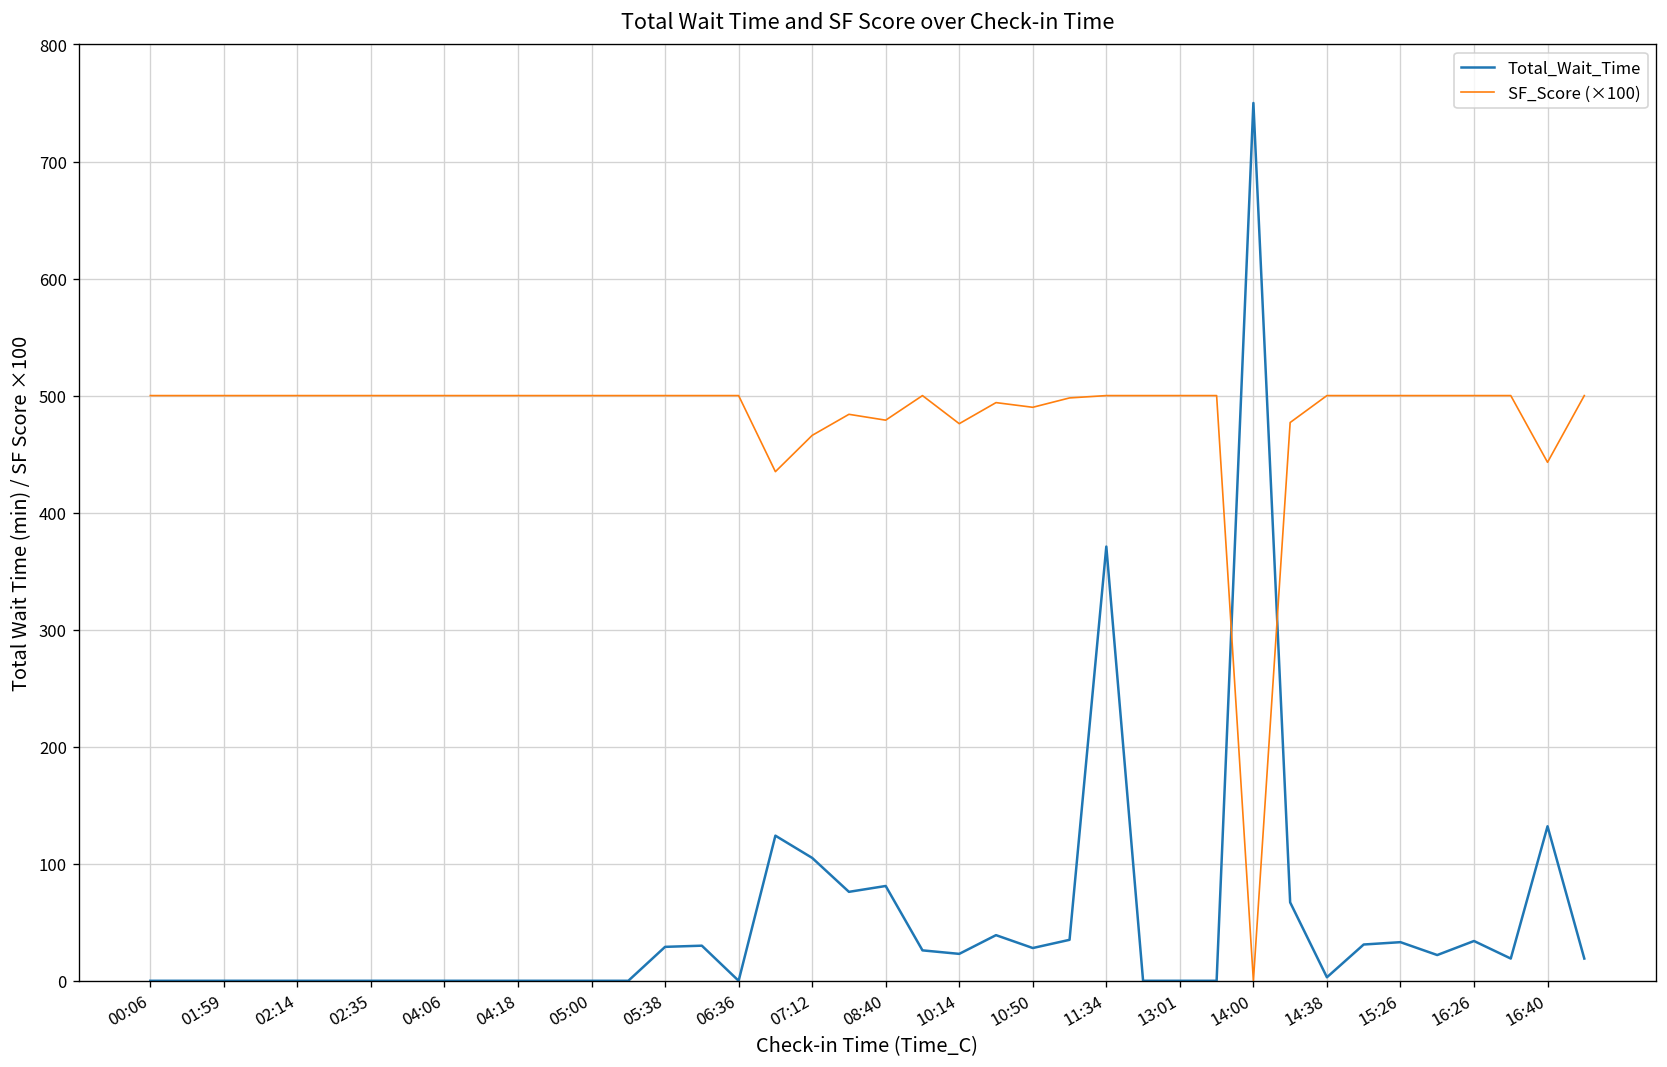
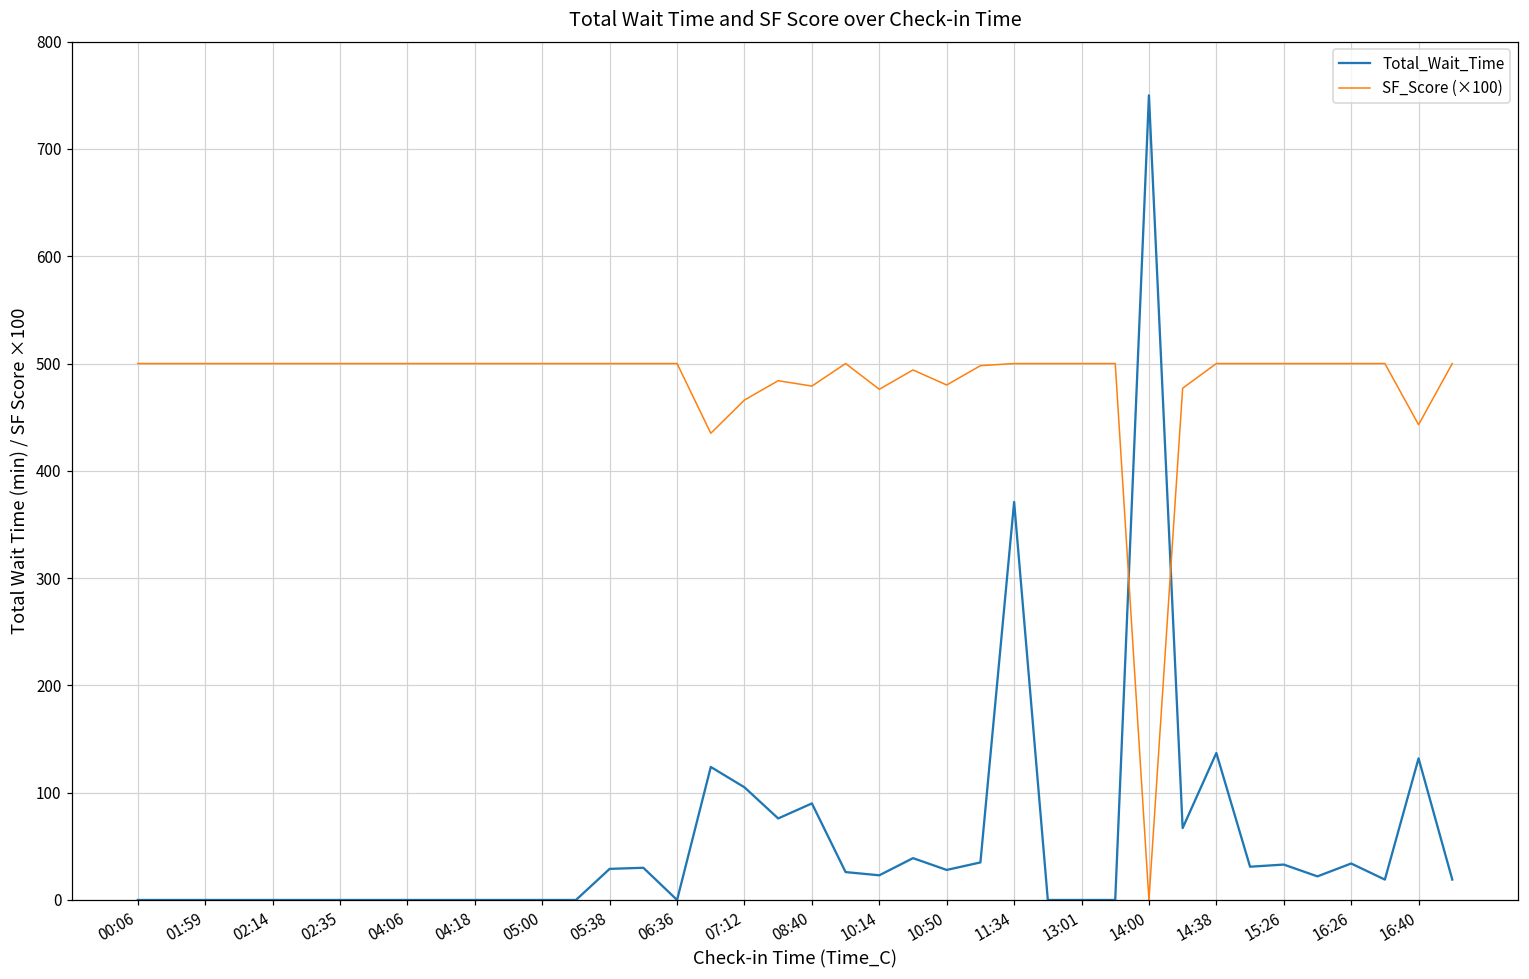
  {
    "Total_Wait_Time": {
      "00:06": 0,
      "01:59": 0,
      "02:14": 0,
      "02:35": 0,
      "04:06": 0,
      "04:18": 0,
      "05:00": 0,
      "05:38": 30,
      "06:36": 0,
      "07:12": 110,
-     "08:40": 80,
+     "08:40": 90,
      "10:14": 20,
      "10:50": 30,
      "11:34": 370,
      "13:01": 0,
      "14:00": 750,
-     "14:38": 0,
+     "14:38": 140,
      "15:26": 30,
      "16:26": 30,
      "16:40": 130
    },
    "SF_Score (×100)": {
      "00:06": 500,
      "01:59": 500,
      "02:14": 500,
      "02:35": 500,
      "04:06": 500,
      "04:18": 500,
      "05:00": 500,
      "05:38": 500,
      "06:36": 500,
      "07:12": 470,
      "08:40": 480,
      "10:14": 480,
-     "10:50": 490,
+     "10:50": 480,
      "11:34": 500,
      "13:01": 500,
      "14:00": 0,
      "14:38": 500,
      "15:26": 500,
      "16:26": 500,
      "16:40": 440
    }
  }
